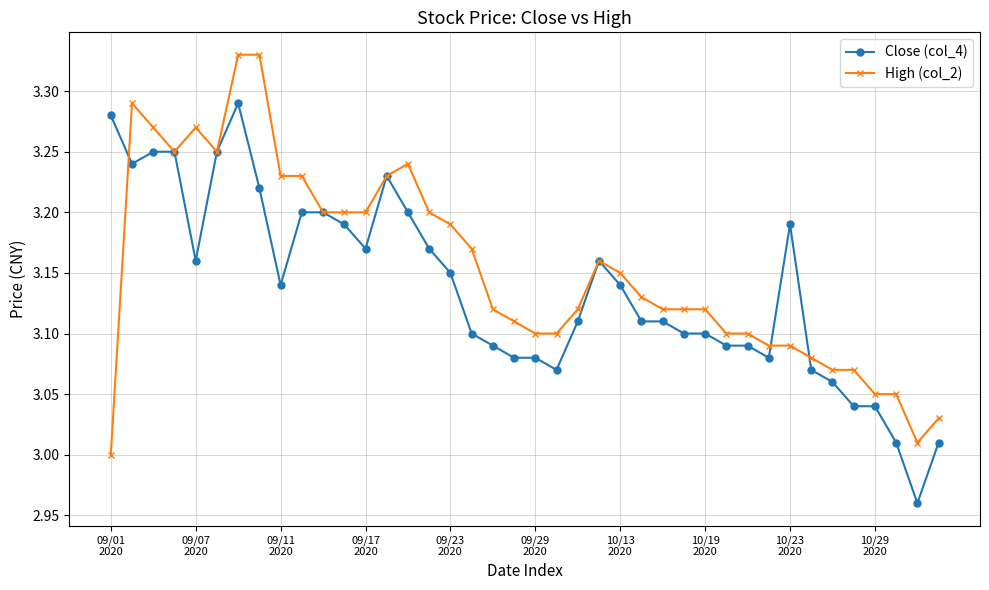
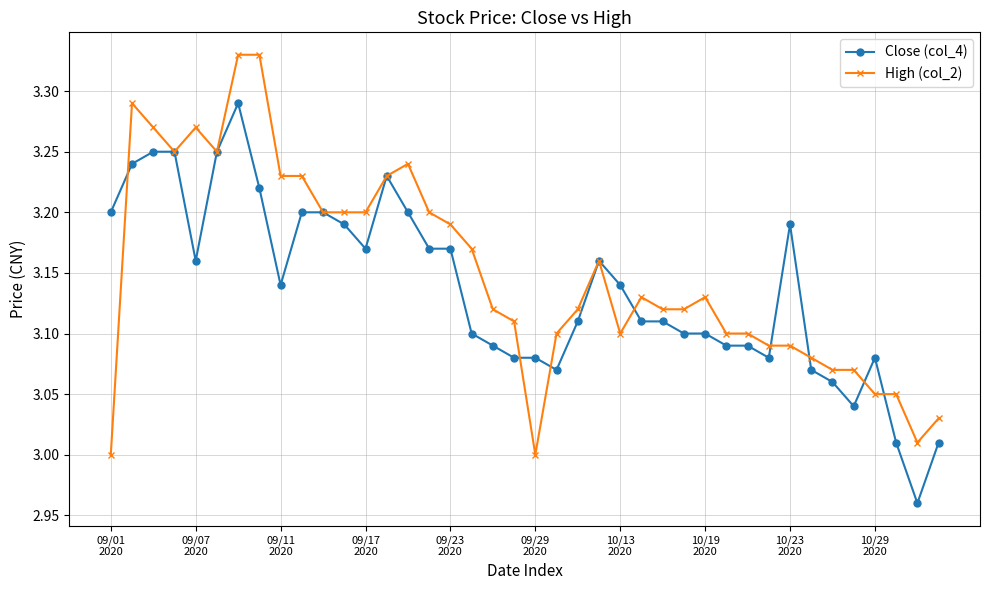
  {
    "Close (col_4)": {
-     "09/01 2020": 3.28,
+     "09/01 2020": 3.20,
      "09/07 2020": 3.16,
      "09/11 2020": 3.14,
      "09/17 2020": 3.17,
-     "09/23 2020": 3.15,
+     "09/23 2020": 3.17,
      "09/29 2020": 3.08,
      "10/13 2020": 3.14,
      "10/19 2020": 3.10,
      "10/23 2020": 3.19,
-     "10/29 2020": 3.04
+     "10/29 2020": 3.08
    },
    "High (col_2)": {
      "09/01 2020": 3.00,
      "09/07 2020": 3.27,
      "09/11 2020": 3.23,
      "09/17 2020": 3.20,
      "09/23 2020": 3.19,
-     "09/29 2020": 3.1,
-     "10/13 2020": 3.15,
-     "10/19 2020": 3.12,
+     "09/29 2020": 3.0,
+     "10/13 2020": 3.10,
+     "10/19 2020": 3.13,
      "10/23 2020": 3.09,
      "10/29 2020": 3.05
    }
  }
